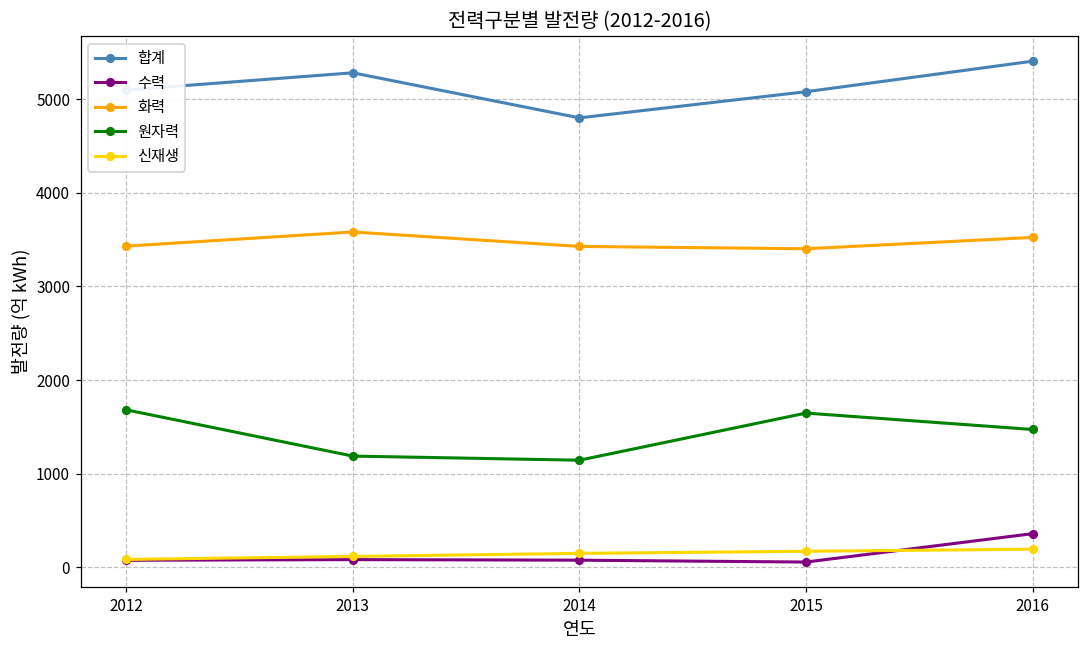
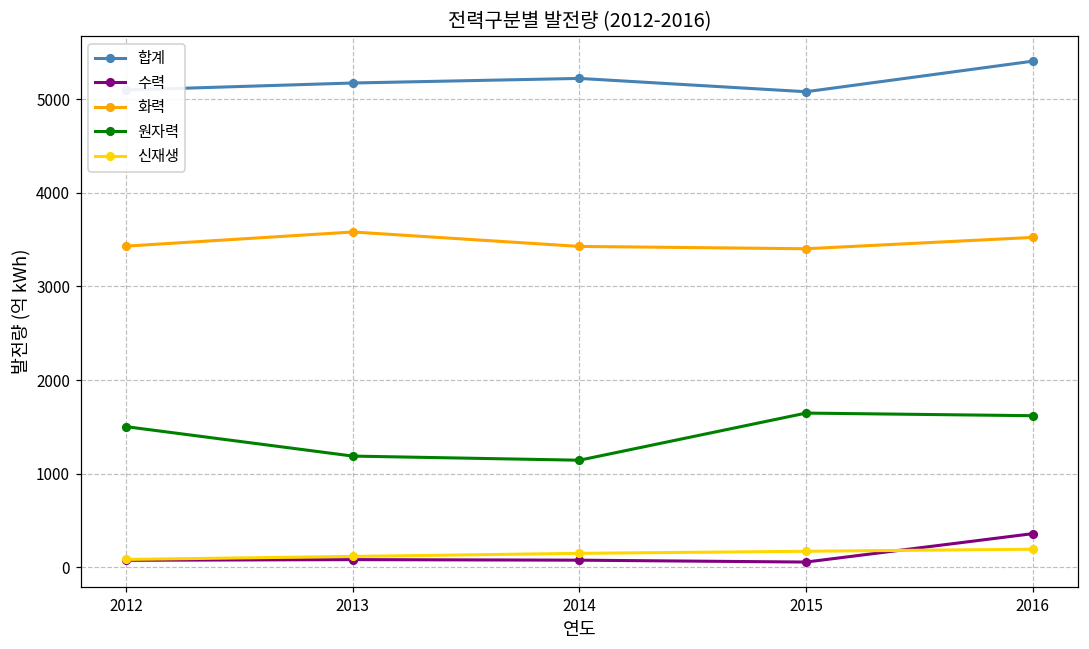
  {
    "합계": {
-     "2013": 5300,
-     "2014": 4800,
+     "2013": 5200,
+     "2014": 5200,
      "2015": 5100,
      "2016": 5400
    },
    "수력": {
      "2013": 100,
      "2014": 100,
      "2015": 100,
      "2016": 400
    },
    "원자력": {
-     "2012": 1700,
+     "2012": 1500,
      "2013": 1200,
      "2014": 1100,
      "2015": 1600,
-     "2016": 1500
+     "2016": 1600
    }
  }
